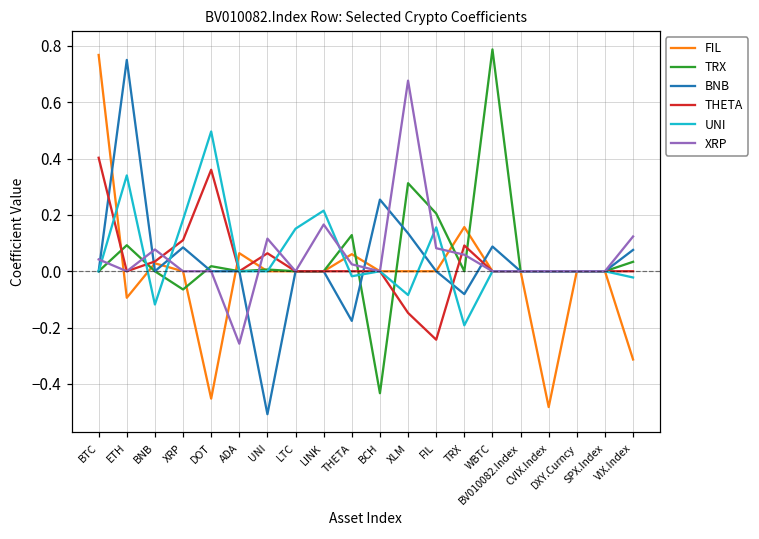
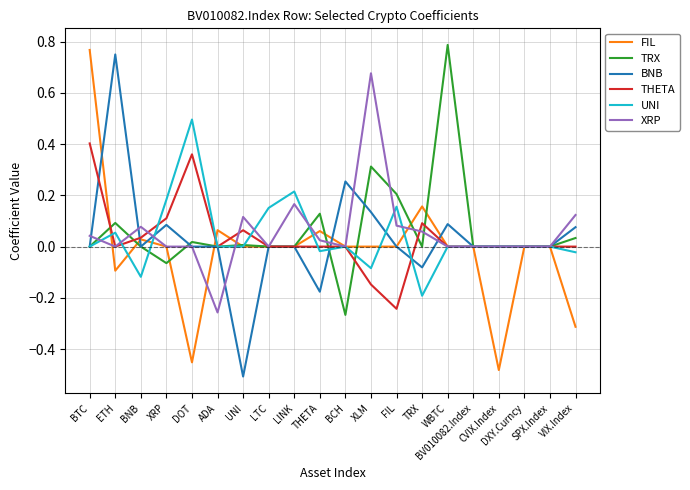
  {
    "FIL": {
      "BTC": 0.77,
      "ETH": -0.09,
      "DOT": -0.45,
      "ADA": 0.06,
      "THETA": 0.06,
      "XLM": 0.00,
      "TRX": 0.16,
      "CVIX.Index": -0.48,
      "VIX.Index": -0.31
    },
    "TRX": {
      "ETH": 0.09,
      "XRP": -0.06,
      "DOT": 0.02,
      "THETA": 0.13,
-     "BCH": -0.43,
+     "BCH": -0.27,
      "XLM": 0.31,
      "FIL": 0.21,
      "TRX": 0.00,
      "WBTC": 0.79,
      "VIX.Index": 0.03
    },
    "BNB": {
      "ETH": 0.75,
      "XRP": 0.08,
      "UNI": -0.51,
      "THETA": -0.18,
      "BCH": 0.25,
      "XLM": 0.13,
      "TRX": -0.08,
      "WBTC": 0.09,
      "VIX.Index": 0.08
    },
    "THETA": {
      "BTC": 0.40,
      "XRP": 0.11,
      "DOT": 0.36,
      "UNI": 0.06,
      "THETA": 0.00,
      "XLM": -0.15,
      "FIL": -0.24,
      "TRX": 0.09,
      "VIX.Index": 0.00
    },
    "UNI": {
-     "ETH": 0.34,
+     "ETH": 0.05,
      "BNB": -0.12,
      "XRP": 0.18,
      "DOT": 0.50,
      "LTC": 0.15,
      "LINK": 0.22,
      "THETA": -0.02,
      "XLM": -0.08,
      "FIL": 0.16,
      "TRX": -0.19,
      "VIX.Index": -0.02
    },
    "XRP": {
      "BTC": 0.04,
      "BNB": 0.08,
      "ADA": -0.26,
      "UNI": 0.12,
      "LINK": 0.17,
      "THETA": 0.02,
      "XLM": 0.68,
      "FIL": 0.08,
      "TRX": 0.06,
      "VIX.Index": 0.12
    }
  }
